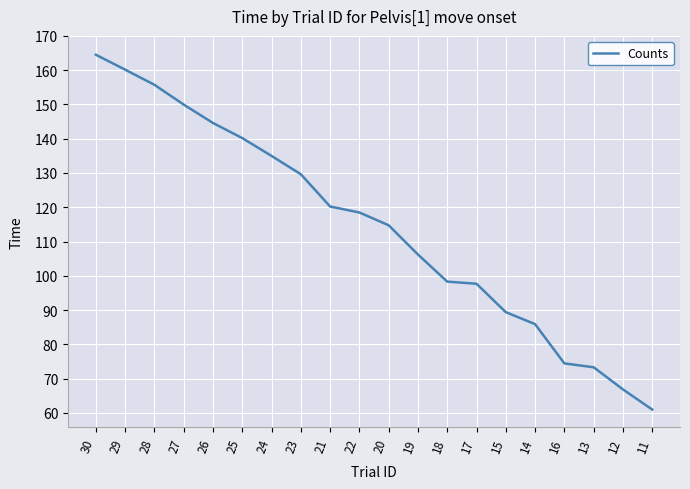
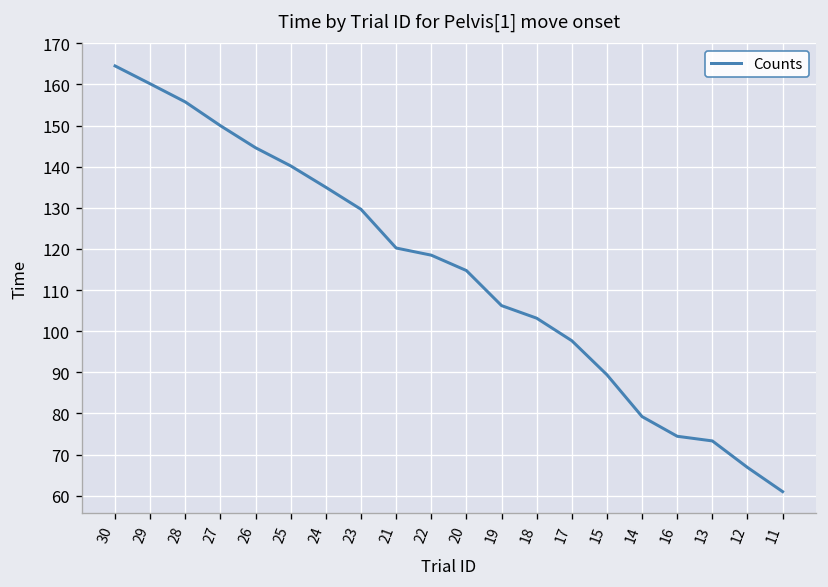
  {
    "30": 164,
    "29": 160,
    "28": 156,
    "27": 150,
    "26": 145,
    "25": 140,
    "24": 135,
    "23": 130,
    "21": 120,
    "22": 118,
    "20": 115,
    "19": 106,
-   "18": 98,
+   "18": 103,
    "17": 98,
    "15": 89,
-   "14": 86,
+   "14": 79,
    "16": 74,
    "13": 73,
    "12": 67,
    "11": 61
  }
